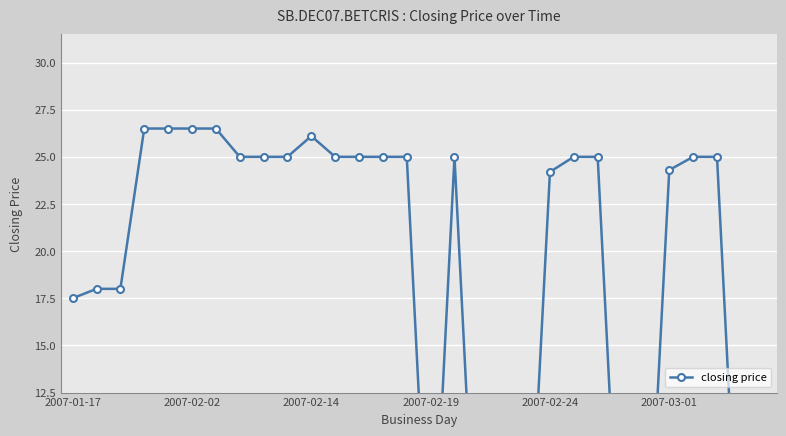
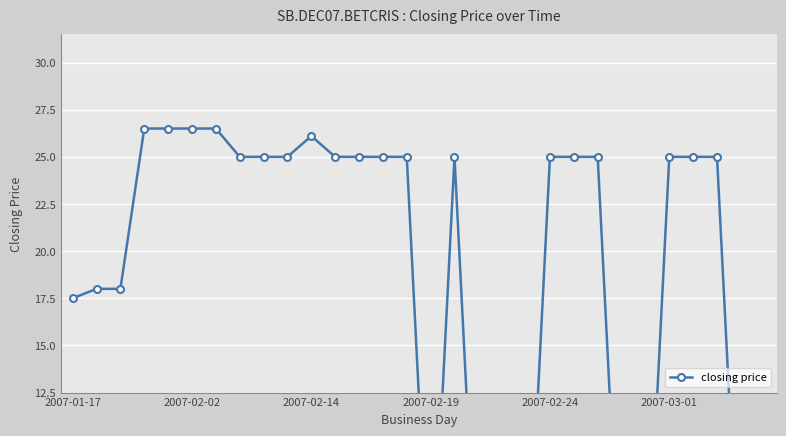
  {
    "2007-01-17": 17.5,
    "2007-02-02": 26.5,
    "2007-02-14": 26.1,
-   "2007-02-24": 24.2,
-   "2007-03-01": 24.3
+   "2007-02-24": 25.0,
+   "2007-03-01": 25.0
  }
